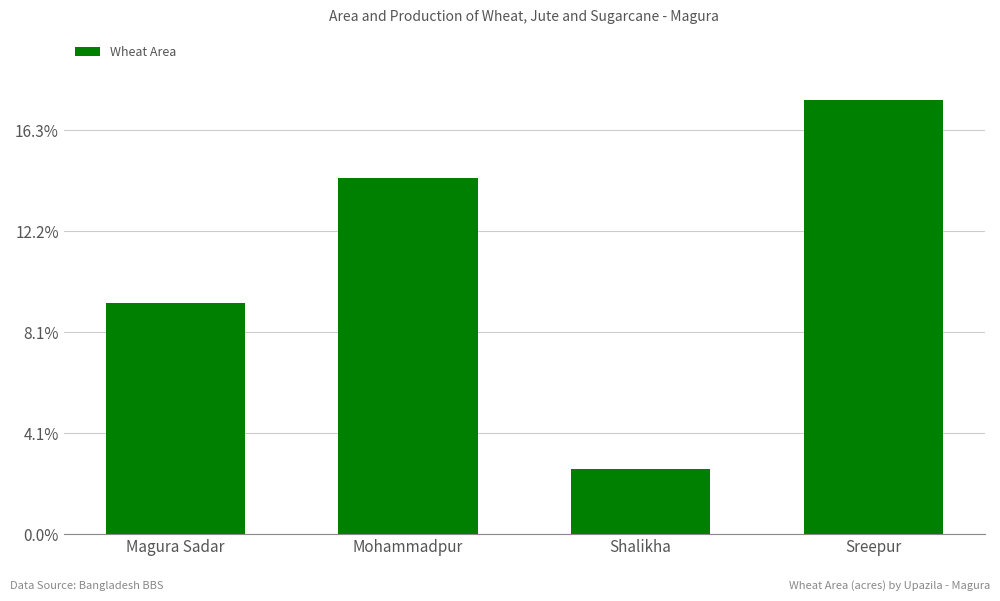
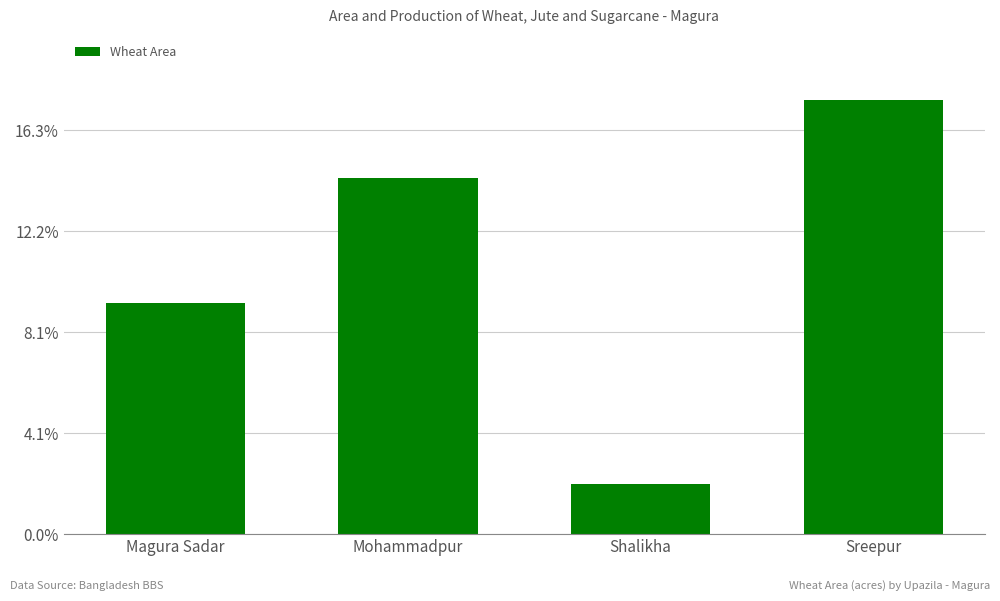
  {
    "Magura Sadar": "9.3%",
    "Mohammadpur": "14.4%",
-   "Shalikha": "2.6%",
+   "Shalikha": "2.0%",
    "Sreepur": "17.5%"
  }
